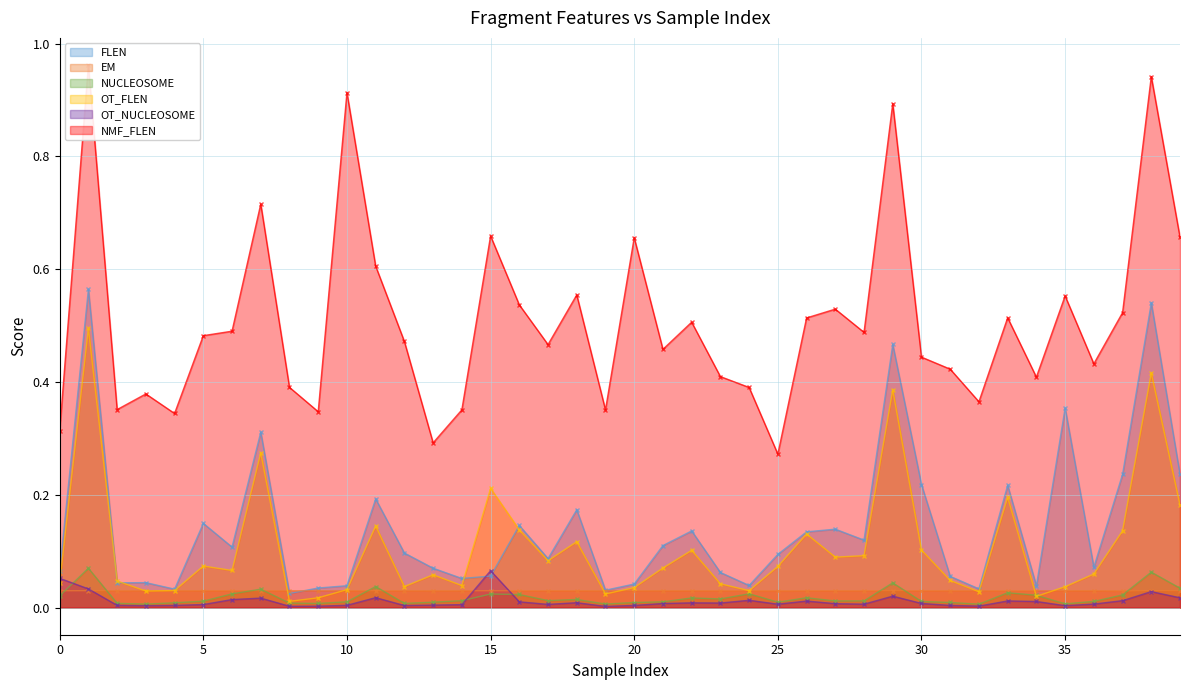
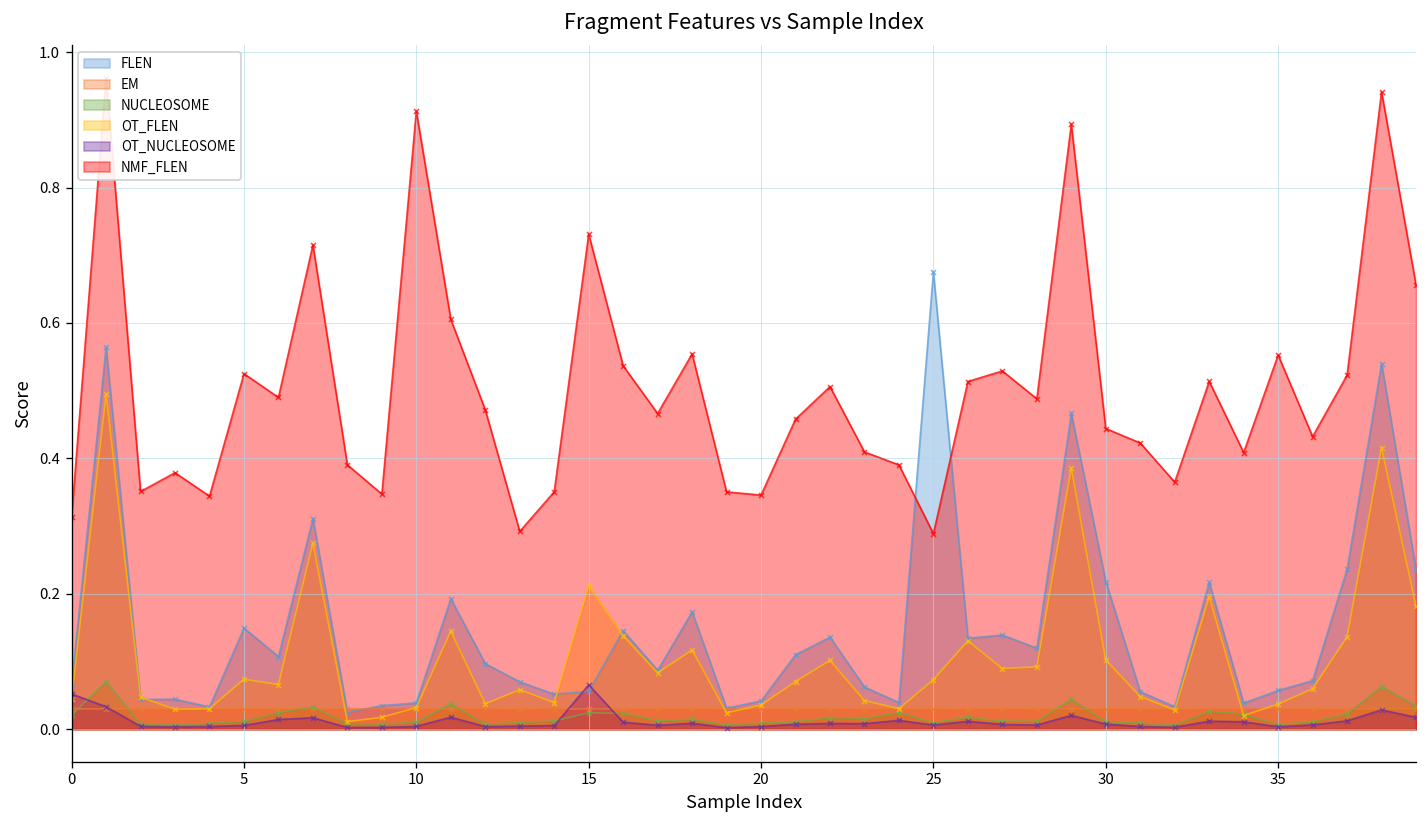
  {
    "FLEN": {
      "0": 0.06,
      "5": 0.15,
      "10": 0.04,
      "15": 0.06,
      "20": 0.04,
-     "25": 0.09,
+     "25": 0.68,
      "30": 0.22,
-     "35": 0.35
+     "35": 0.06
    },
    "NUCLEOSOME": {
      "0": 0.02,
      "5": 0.01,
      "10": 0.01,
      "15": 0.02,
      "20": 0.01
    },
    "OT_NUCLEOSOME": {
      "0": 0.05,
      "5": 0.01,
      "10": 0.00,
      "15": 0.07,
      "20": 0.00
    },
    "NMF_FLEN": {
      "0": 0.31,
-     "5": 0.48,
+     "5": 0.53,
      "10": 0.91,
-     "15": 0.66,
-     "20": 0.66,
-     "25": 0.27,
+     "15": 0.73,
+     "20": 0.35,
+     "25": 0.29,
      "30": 0.44,
      "35": 0.55
    }
  }
